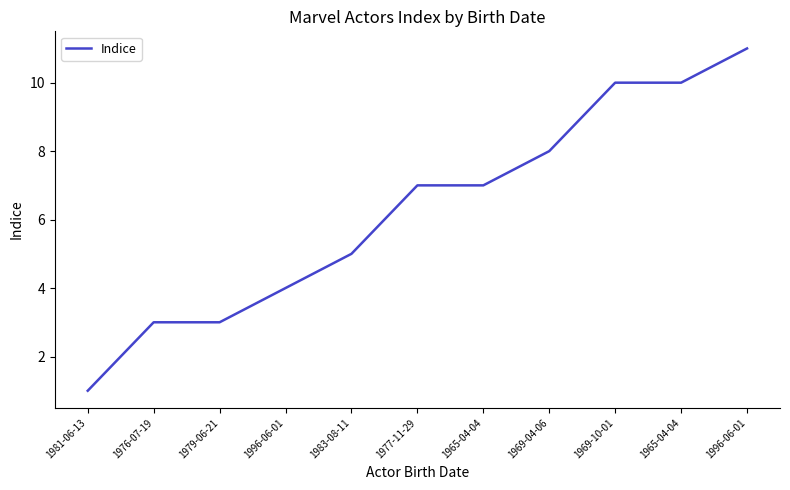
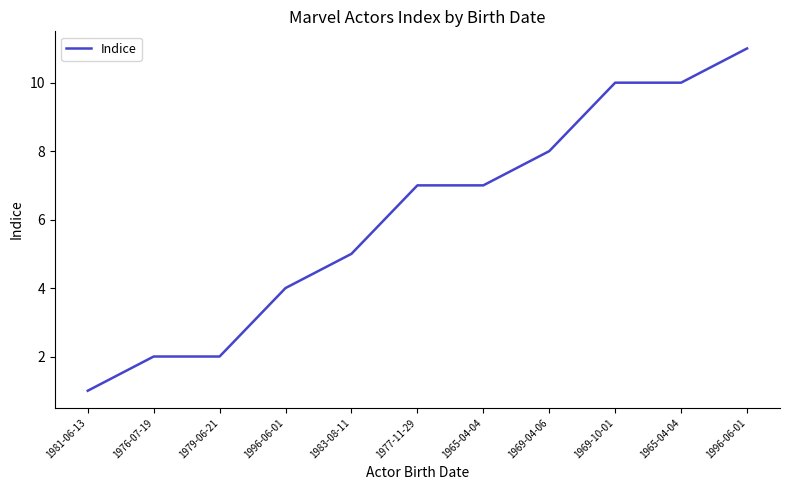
  {
    "1981-06-13": 1,
-   "1976-07-19": 3,
-   "1979-06-21": 3,
+   "1976-07-19": 2,
+   "1979-06-21": 2,
    "1983-08-11": 5,
    "1977-11-29": 7,
    "1969-04-06": 8,
    "1969-10-01": 10
  }
